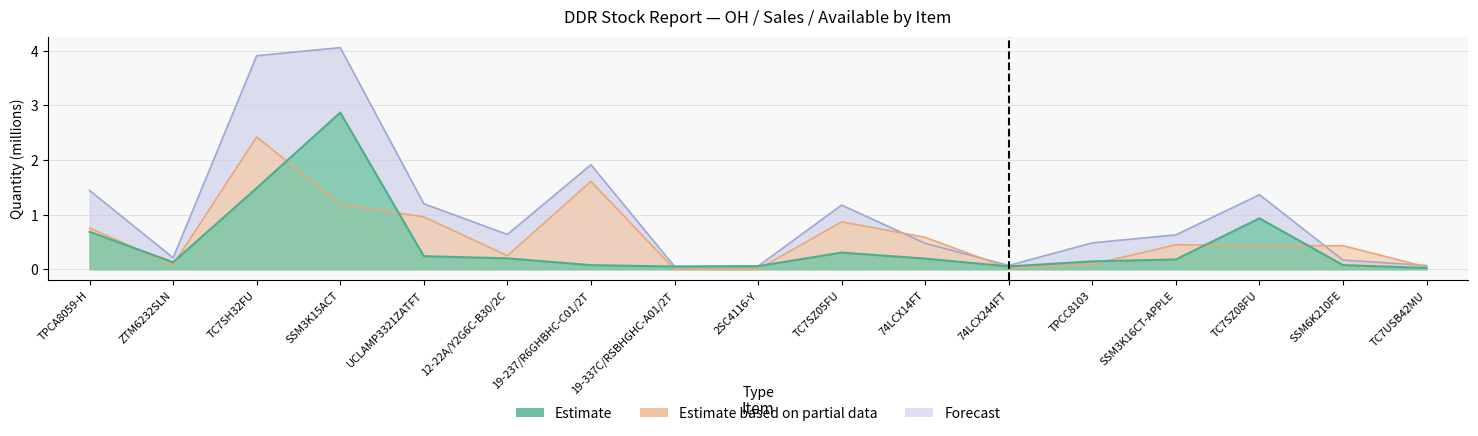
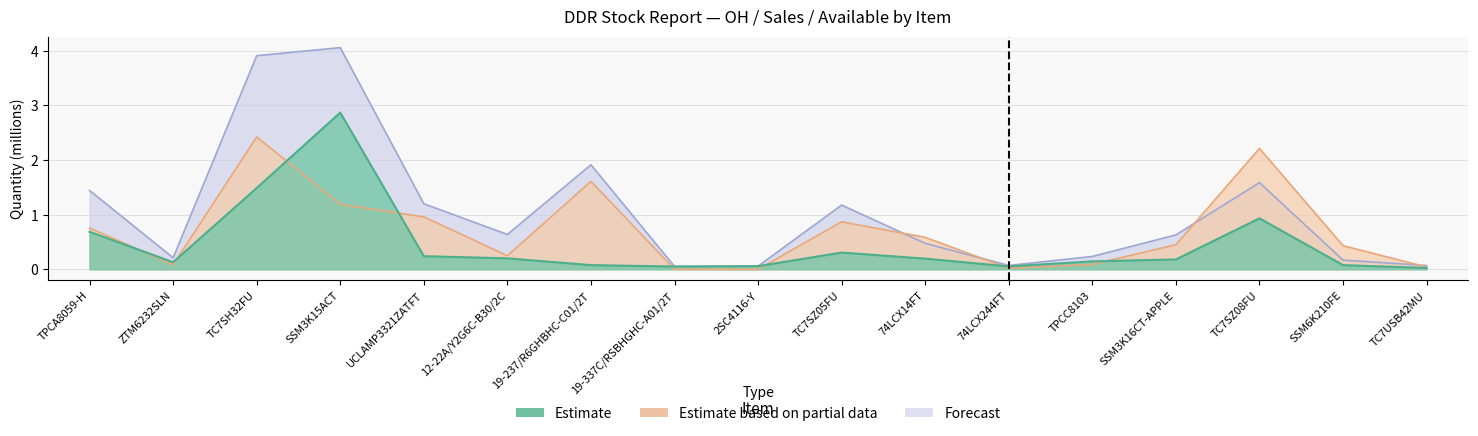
  {
    "Forecast": {
      "TPCA8059-H": 1.4,
      "ZTM6232SLN": 0.2,
      "TC7SH32FU": 3.9,
      "SSM3K15ACT": 4.1,
      "UCLAMP3321ZATFT": 1.2,
      "12-22A/Y2G6C-B30/2C": 0.6,
      "19-237/R6GHBHC-C01/2T": 1.9,
      "TC7SZ05FU": 1.2,
      "74LCX14FT": 0.5,
-     "TPCC8103": 0.5,
+     "TPCC8103": 0.2,
      "SSM3K16CT-APPLE": 0.6,
-     "TC7SZ08FU": 1.4,
+     "TC7SZ08FU": 1.6,
      "SSM6K210FE": 0.2
    },
    "Estimate based on partial data": {
      "TPCA8059-H": 0.8,
      "ZTM6232SLN": 0.1,
      "TC7SH32FU": 2.4,
      "SSM3K15ACT": 1.2,
      "UCLAMP3321ZATFT": 1.0,
      "12-22A/Y2G6C-B30/2C": 0.2,
      "19-237/R6GHBHC-C01/2T": 1.6,
      "19-337C/RSBHGHC-A01/2T": 0.0,
      "2SC4116-Y": 0.0,
      "TC7SZ05FU": 0.9,
      "74LCX14FT": 0.6,
      "TPCC8103": 0.1,
      "SSM3K16CT-APPLE": 0.5,
-     "TC7SZ08FU": 0.4,
+     "TC7SZ08FU": 2.2,
      "SSM6K210FE": 0.4
    }
  }
